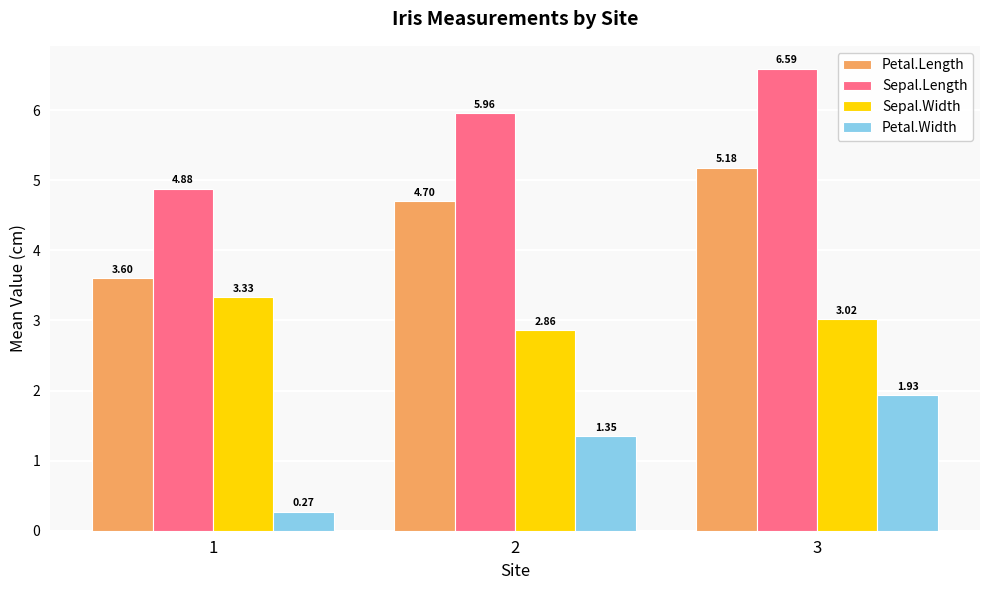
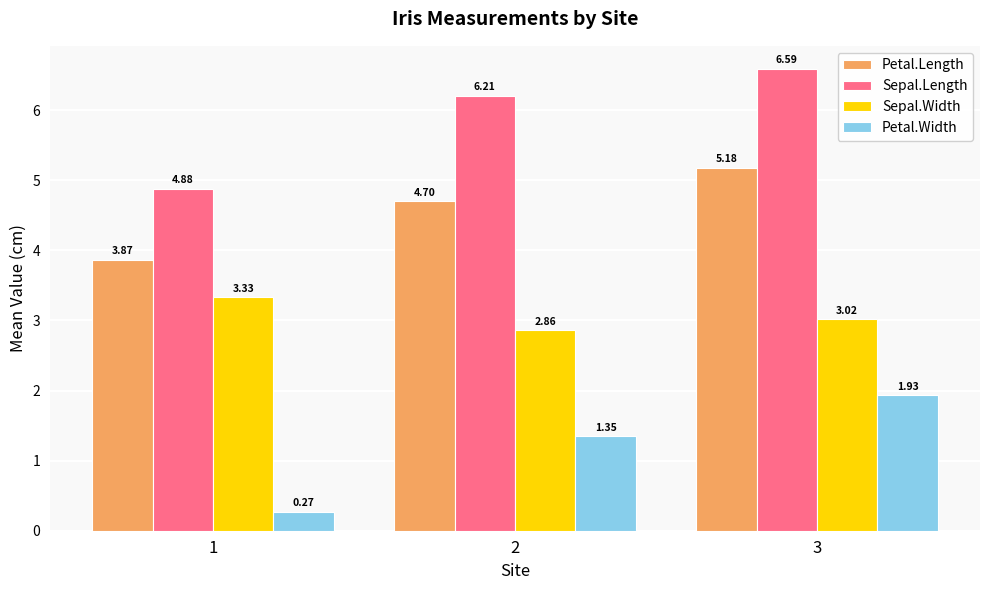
  {
    "Petal.Length": {
-     "1": 3.60,
+     "1": 3.87,
      "2": 4.70,
      "3": 5.18
    },
    "Sepal.Length": {
      "1": 4.88,
-     "2": 5.96,
+     "2": 6.21,
      "3": 6.59
    },
    "Sepal.Width": {
      "1": 3.33,
      "2": 2.86,
      "3": 3.02
    },
    "Petal.Width": {
      "1": 0.27,
      "2": 1.35,
      "3": 1.93
    }
  }
